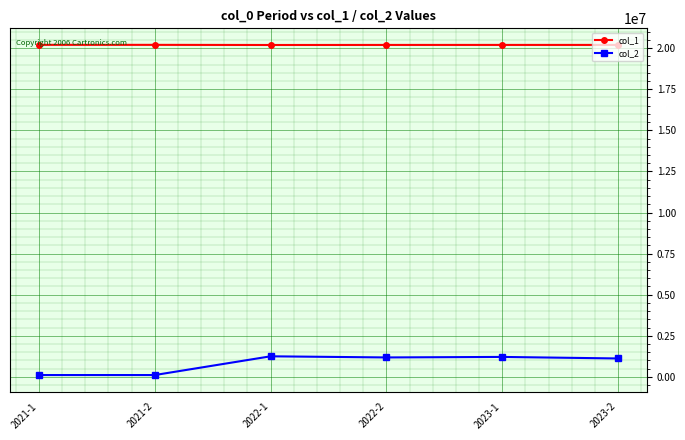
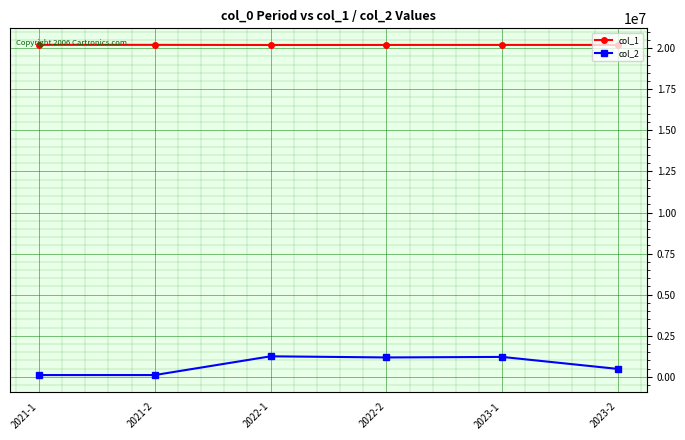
  {
    "col_1": {
      "2021-2": 20200000,
      "2022-1": 20200000,
      "2022-2": 20200000,
      "2023-1": 20200000
    },
    "col_2": {
      "2021-1": 100000,
      "2021-2": 100000,
      "2022-1": 1200000,
      "2022-2": 1200000,
      "2023-1": 1200000,
-     "2023-2": 1100000
+     "2023-2": 500000
    }
  }
